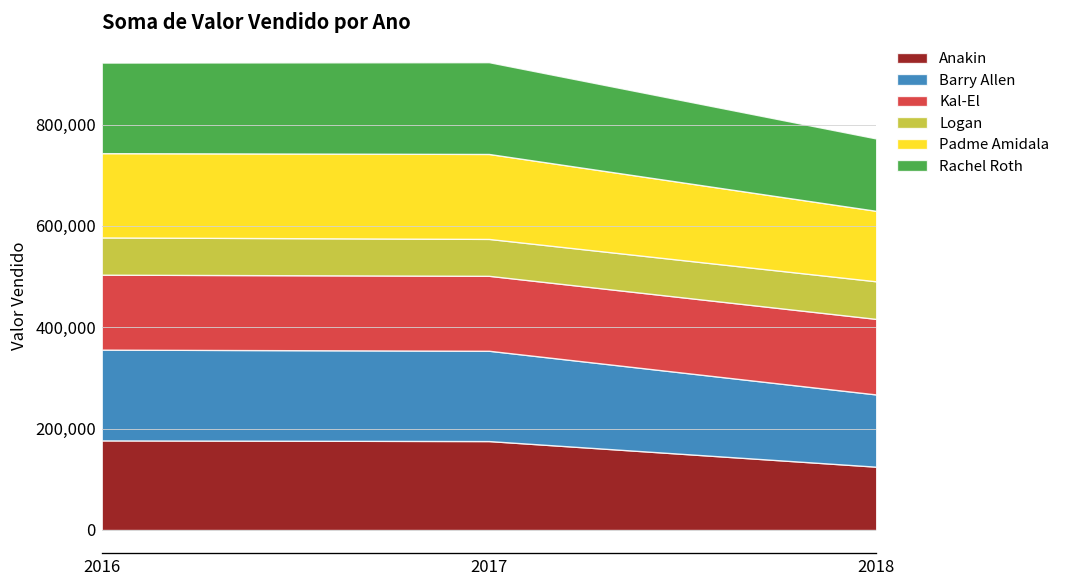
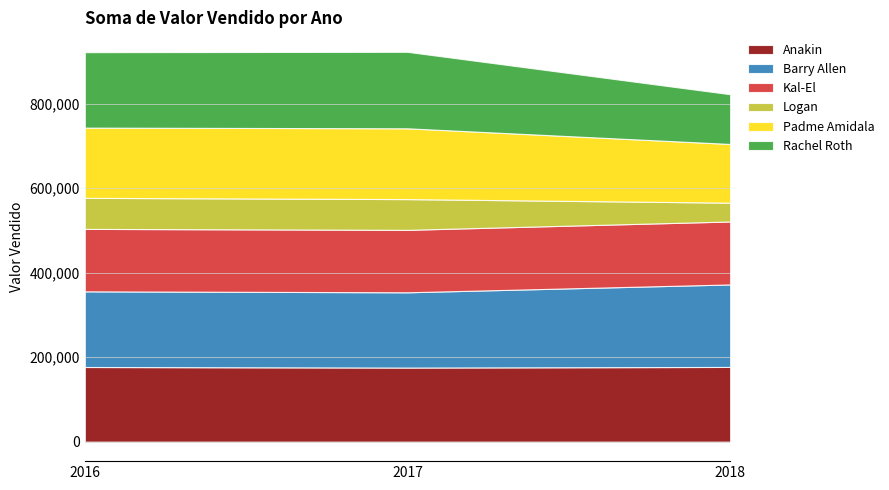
  {
    "Anakin": {
      "2016": "180,000",
      "2017": "180,000",
-     "2018": "120,000"
+     "2018": "180,000"
    },
    "Barry Allen": {
      "2016": "180,000",
      "2017": "180,000",
-     "2018": "140,000"
+     "2018": "200,000"
    },
    "Kal-El": {
      "2016": "150,000",
      "2017": "150,000",
      "2018": "150,000"
    },
    "Logan": {
      "2016": "70,000",
      "2017": "70,000",
-     "2018": "70,000"
+     "2018": "40,000"
    },
    "Padme Amidala": {
      "2016": "170,000",
      "2017": "170,000",
      "2018": "140,000"
    },
    "Rachel Roth": {
      "2016": "180,000",
      "2017": "180,000",
-     "2018": "140,000"
+     "2018": "120,000"
    }
  }
